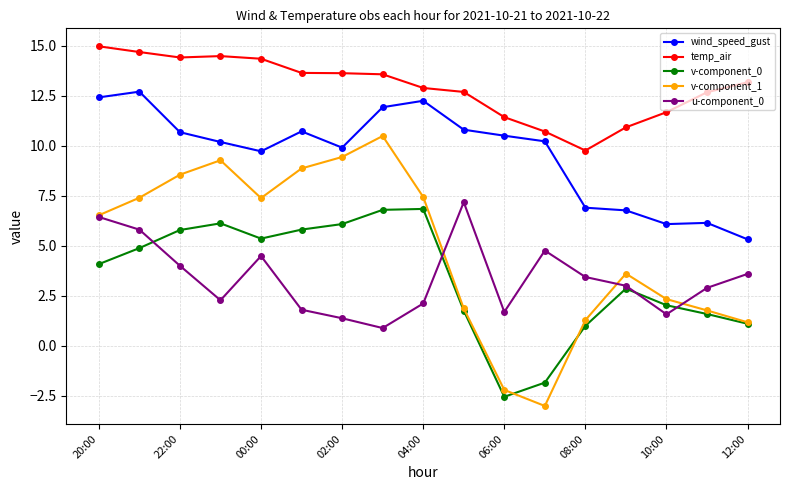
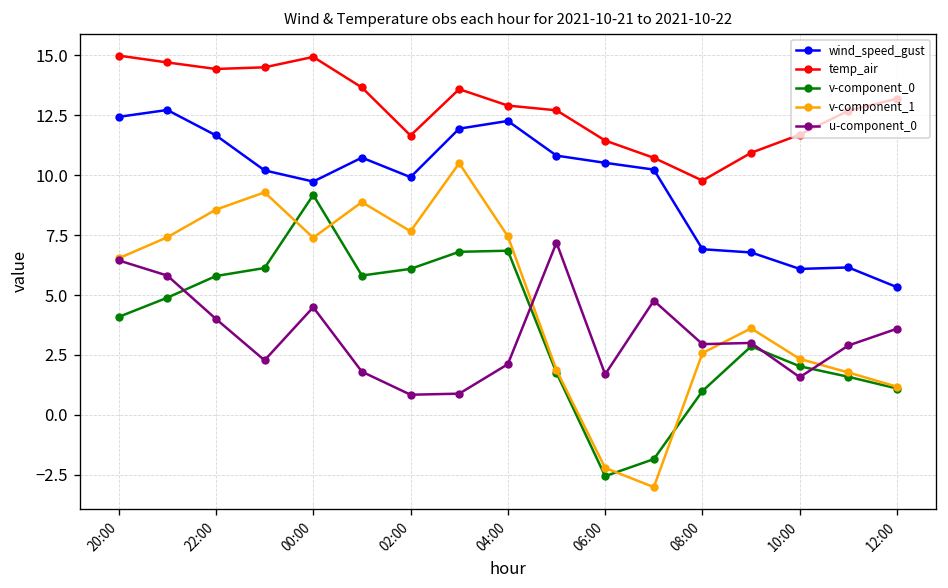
  {
    "wind_speed_gust": {
      "20:00": 12.4,
-     "22:00": 10.7,
+     "22:00": 11.7,
      "00:00": 9.7,
      "02:00": 9.9,
      "04:00": 12.3,
      "06:00": 10.5,
      "08:00": 6.9,
      "10:00": 6.1,
      "12:00": 5.3
    },
    "temp_air": {
      "20:00": 15.0,
      "22:00": 14.4,
-     "00:00": 14.4,
-     "02:00": 13.6,
+     "00:00": 14.9,
+     "02:00": 11.6,
      "04:00": 12.9,
      "06:00": 11.4,
      "08:00": 9.8,
      "10:00": 11.7
    },
    "v-component_0": {
      "20:00": 4.1,
      "22:00": 5.8,
-     "00:00": 5.4,
+     "00:00": 9.2,
      "02:00": 6.1,
      "04:00": 6.8,
      "06:00": -2.5,
      "08:00": 1.0,
      "10:00": 2.0
    },
    "v-component_1": {
      "22:00": 8.6,
      "00:00": 7.4,
-     "02:00": 9.4,
+     "02:00": 7.7,
      "04:00": 7.4,
      "06:00": -2.2,
-     "08:00": 1.3,
+     "08:00": 2.6,
      "10:00": 2.3
    },
    "u-component_0": {
      "22:00": 4.0,
      "00:00": 4.5,
-     "02:00": 1.4,
+     "02:00": 0.8,
      "04:00": 2.1,
      "06:00": 1.7,
-     "08:00": 3.4,
+     "08:00": 3.0,
      "10:00": 1.6,
      "12:00": 3.6
    }
  }
